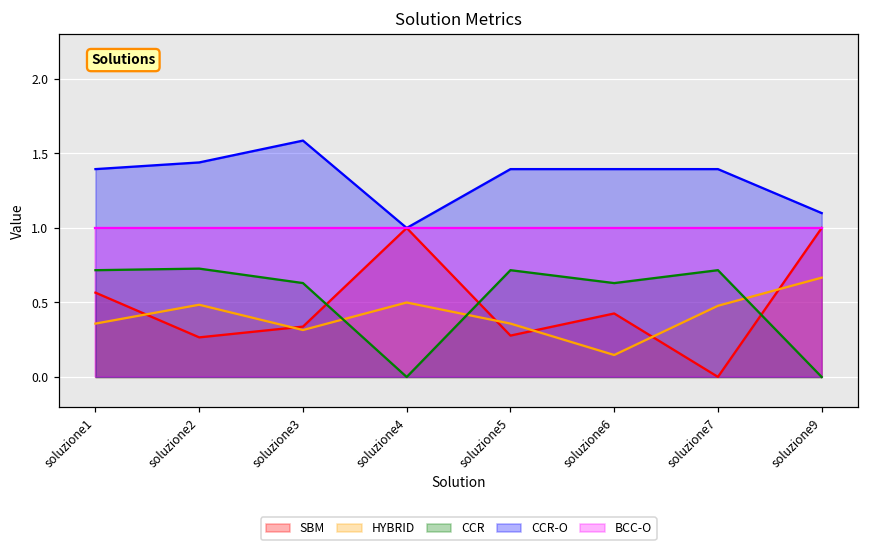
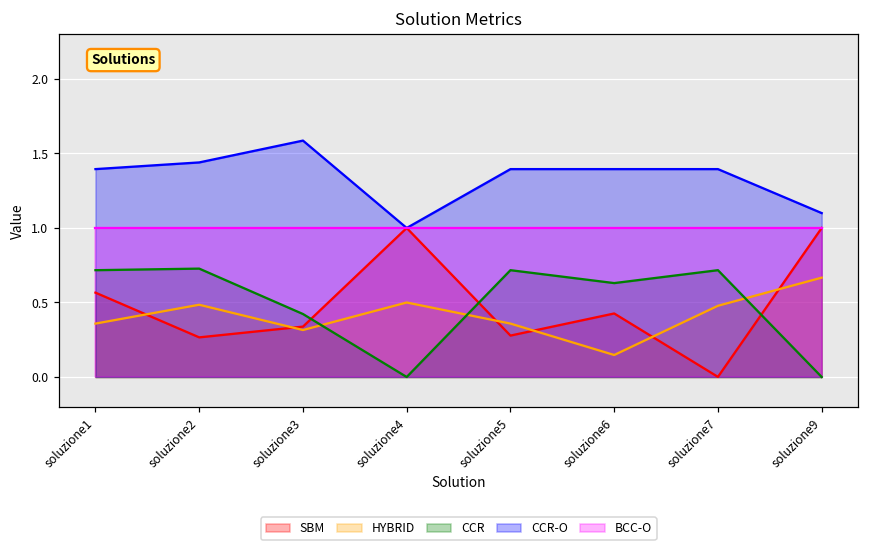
  {
    "SBM": {
      "soluzione1": 0.57,
      "soluzione2": 0.27,
      "soluzione3": 0.34,
      "soluzione5": 0.28,
      "soluzione6": 0.43,
      "soluzione7": 0.00
    },
    "HYBRID": {
      "soluzione1": 0.36,
      "soluzione2": 0.48,
      "soluzione3": 0.32,
      "soluzione4": 0.50,
      "soluzione5": 0.36,
      "soluzione6": 0.15,
      "soluzione7": 0.48,
      "soluzione9": 0.67
    },
    "CCR": {
      "soluzione1": 0.72,
      "soluzione2": 0.73,
-     "soluzione3": 0.63,
+     "soluzione3": 0.42,
      "soluzione4": 0.00,
      "soluzione5": 0.72,
      "soluzione6": 0.63,
      "soluzione7": 0.72,
      "soluzione9": 0.00
    },
    "CCR-O": {
      "soluzione1": 1.40,
      "soluzione2": 1.44,
      "soluzione3": 1.59,
      "soluzione5": 1.40,
      "soluzione6": 1.40,
      "soluzione7": 1.40,
      "soluzione9": 1.10
    },
    "BCC-O": {
      "soluzione1": 1.00,
      "soluzione2": 1.00,
      "soluzione3": 1.00,
      "soluzione5": 1.00,
      "soluzione6": 1.00,
      "soluzione7": 1.00
    }
  }
